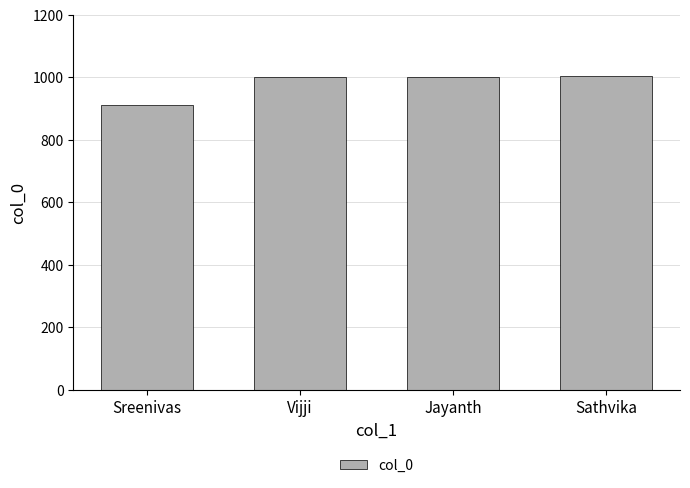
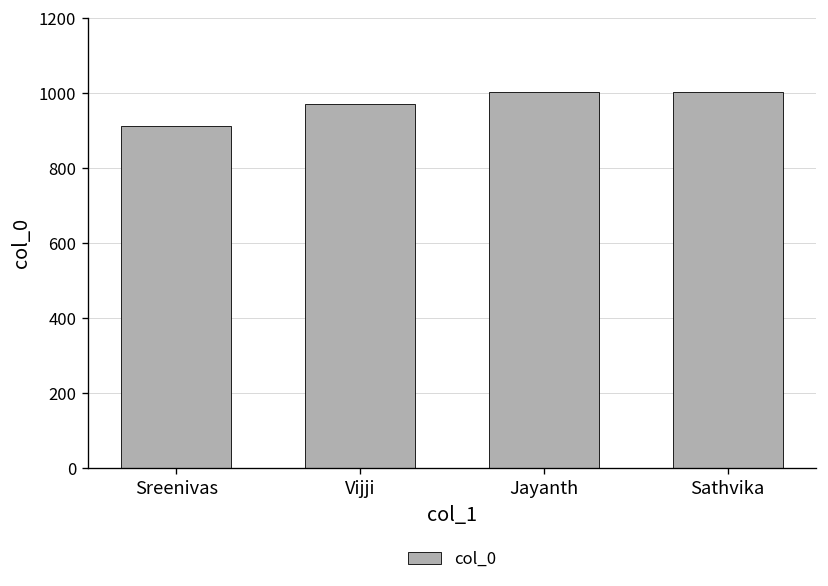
  {
    "Sreenivas": 910,
-   "Vijji": 1000,
+   "Vijji": 970,
    "Jayanth": 1000,
    "Sathvika": 1000
  }
